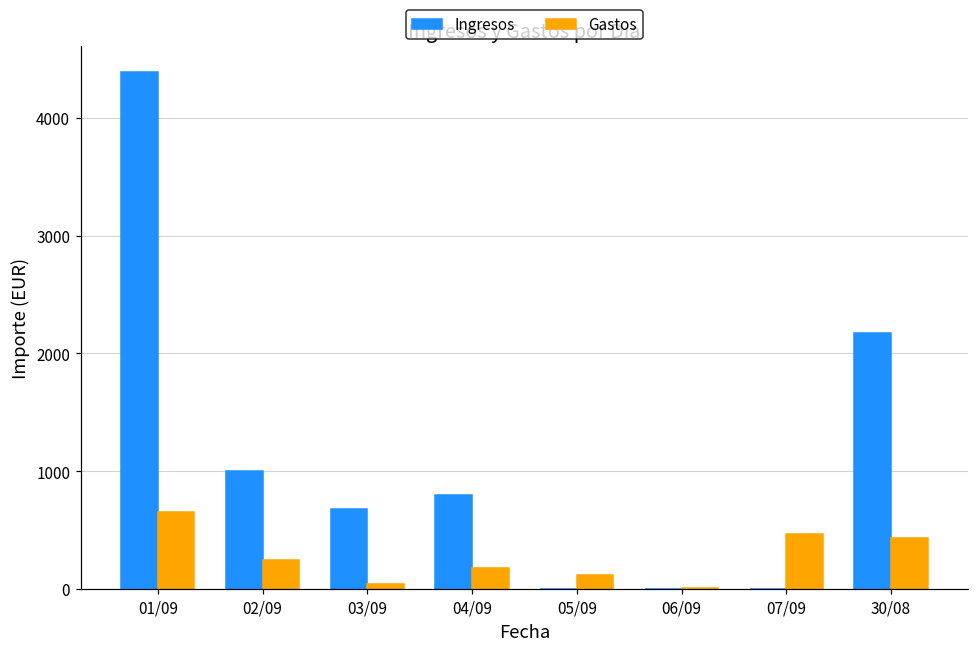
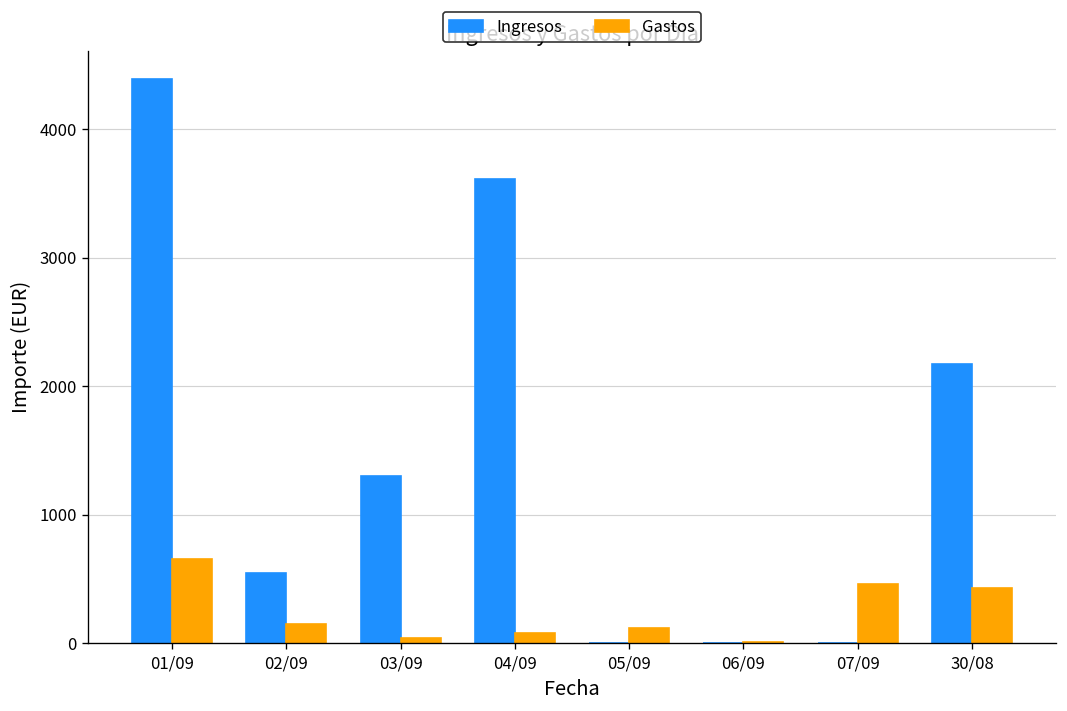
  {
    "Ingresos": {
      "01/09": 4390,
-     "02/09": 1000,
-     "03/09": 680,
-     "04/09": 800,
+     "02/09": 550,
+     "03/09": 1300,
+     "04/09": 3610,
      "05/09": 0,
      "06/09": 0,
      "07/09": 0,
      "30/08": 2170
    },
    "Gastos": {
      "01/09": 660,
-     "02/09": 250,
+     "02/09": 150,
      "03/09": 40,
-     "04/09": 180,
+     "04/09": 80,
      "05/09": 120,
      "07/09": 460,
      "30/08": 430
    }
  }
